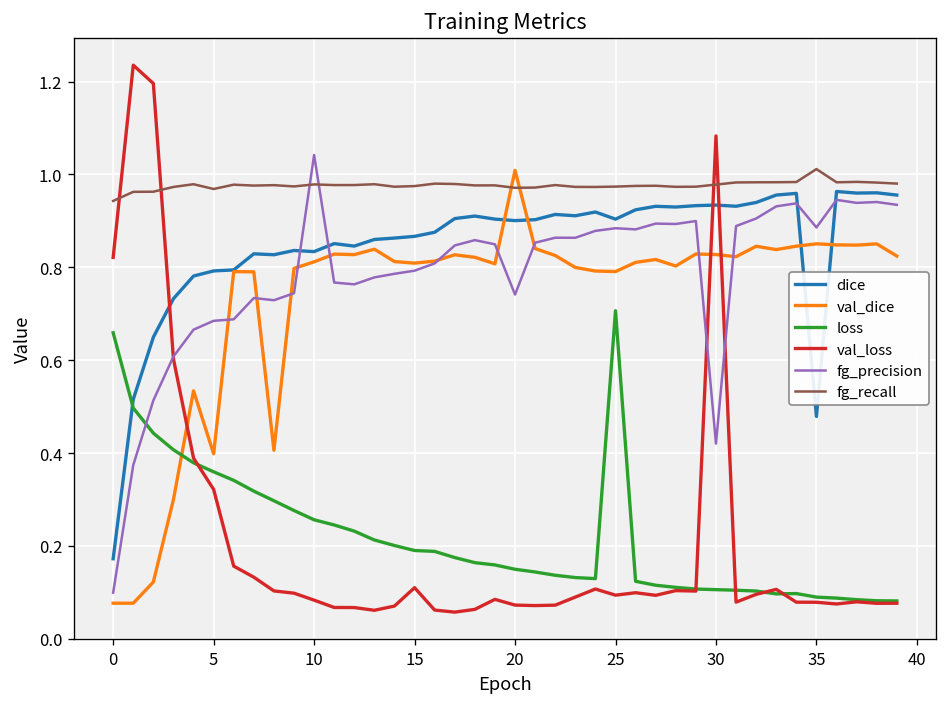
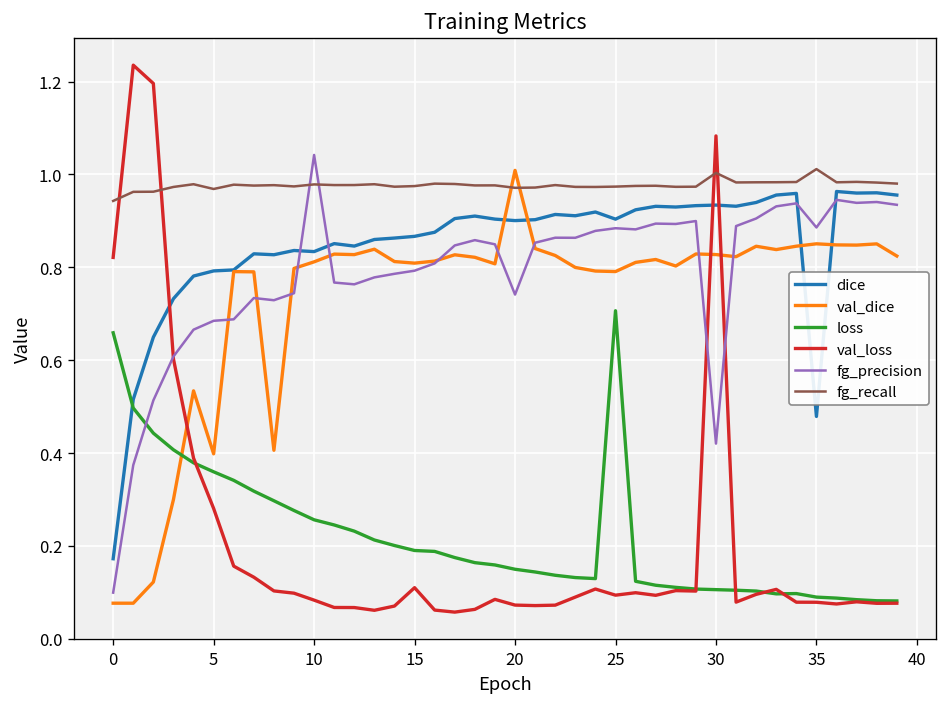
  {
    "dice": {
      "0": 0.17,
      "5": 0.79,
      "10": 0.83,
      "15": 0.87,
      "20": 0.90,
      "25": 0.90,
      "30": 0.93,
      "35": 0.48
    },
    "val_dice": {
      "0": 0.08,
      "5": 0.40,
      "10": 0.81,
      "15": 0.81,
      "20": 1.01,
      "25": 0.79,
      "30": 0.83,
      "35": 0.85
    },
    "loss": {
      "0": 0.66,
      "5": 0.36,
      "10": 0.26,
      "15": 0.19,
      "20": 0.15,
      "25": 0.71,
      "30": 0.11,
      "35": 0.09
    },
    "val_loss": {
      "0": 0.82,
-     "5": 0.32,
+     "5": 0.28,
      "10": 0.08,
      "15": 0.11,
      "20": 0.07,
      "25": 0.09,
      "30": 1.08,
      "35": 0.08
    },
    "fg_precision": {
      "0": 0.10,
      "5": 0.68,
      "10": 1.04,
      "15": 0.79,
      "20": 0.74,
      "25": 0.88,
      "30": 0.42,
      "35": 0.89
    },
    "fg_recall": {
      "0": 0.94,
      "5": 0.97,
      "10": 0.98,
      "15": 0.97,
      "20": 0.97,
      "25": 0.97,
-     "30": 0.98,
+     "30": 1.00,
      "35": 1.01
    }
  }
